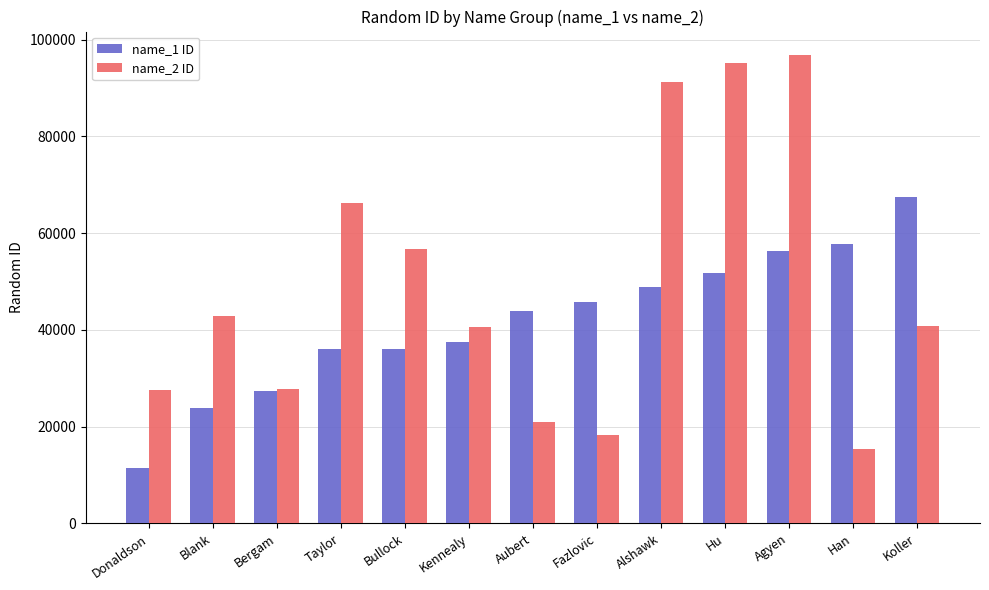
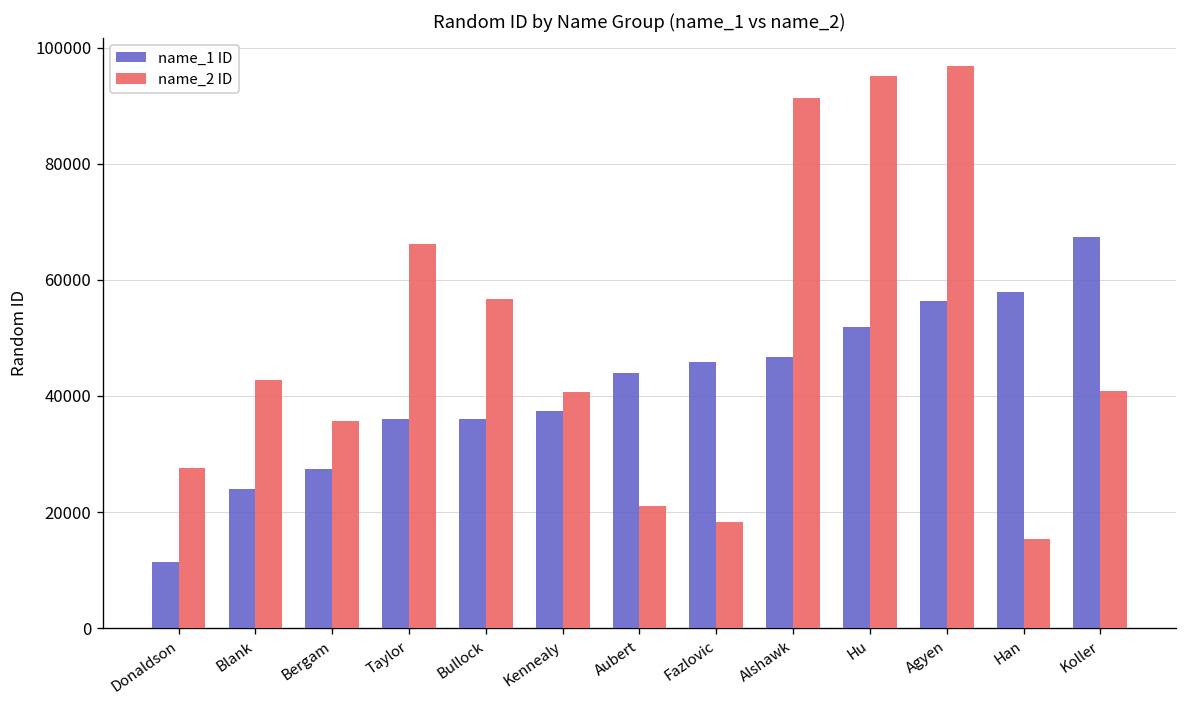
  {
    "name_1 ID": {
      "Donaldson": 11000,
      "Blank": 24000,
      "Bergam": 27000,
      "Taylor": 36000,
      "Bullock": 36000,
      "Kennealy": 37000,
      "Aubert": 44000,
      "Fazlovic": 46000,
-     "Alshawk": 49000,
+     "Alshawk": 47000,
      "Hu": 52000,
      "Agyen": 56000,
      "Han": 58000,
      "Koller": 67000
    },
    "name_2 ID": {
      "Donaldson": 28000,
      "Blank": 43000,
-     "Bergam": 28000,
+     "Bergam": 36000,
      "Taylor": 66000,
      "Bullock": 57000,
      "Kennealy": 41000,
      "Aubert": 21000,
      "Fazlovic": 18000,
      "Alshawk": 91000,
      "Hu": 95000,
      "Agyen": 97000,
      "Han": 15000,
      "Koller": 41000
    }
  }
